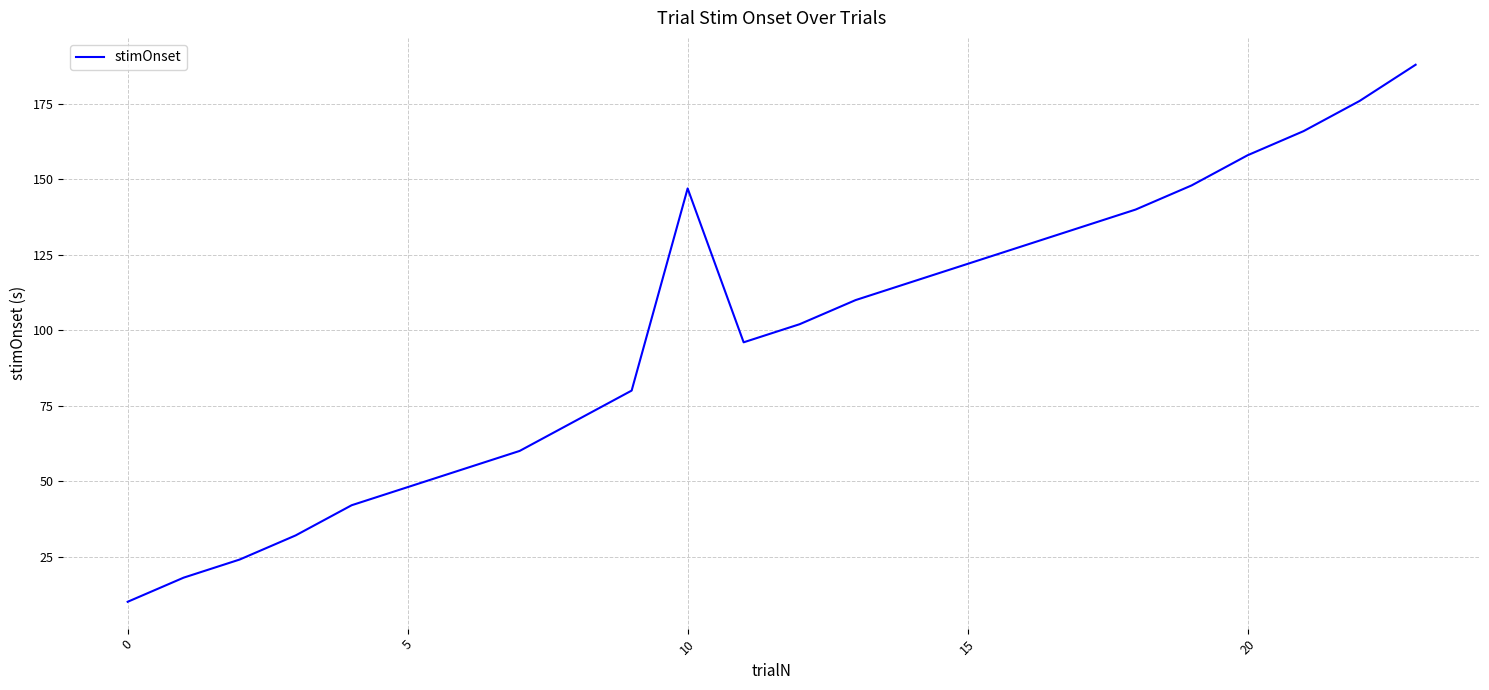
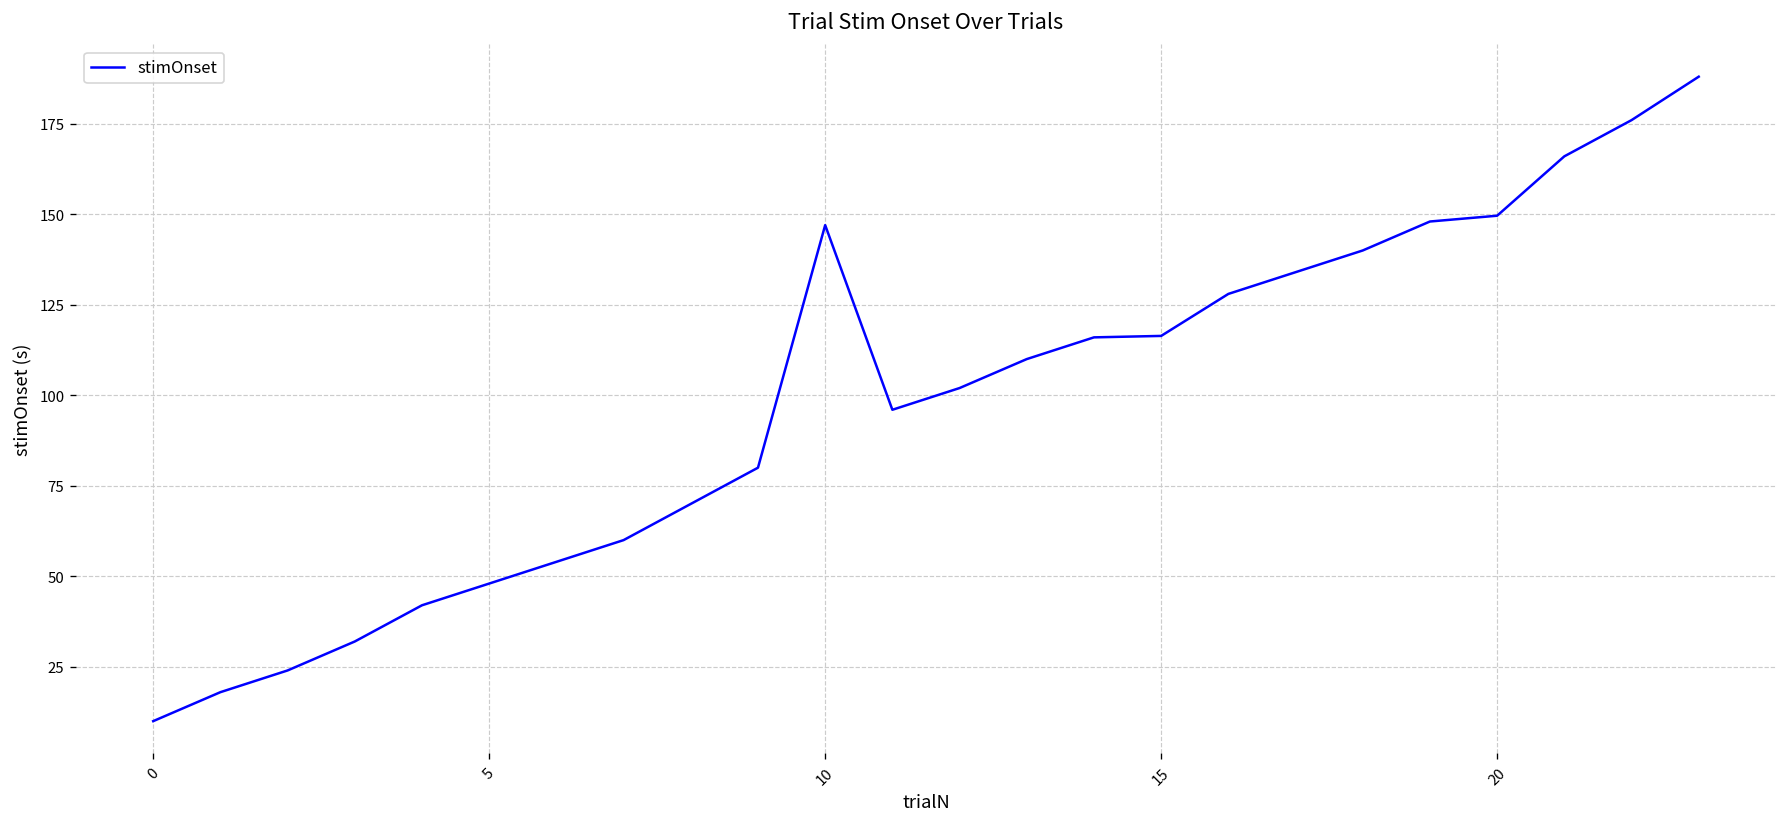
  {
    "0": 10,
    "5": 48,
    "10": 147,
-   "15": 122,
-   "20": 158
+   "15": 116,
+   "20": 150
  }
